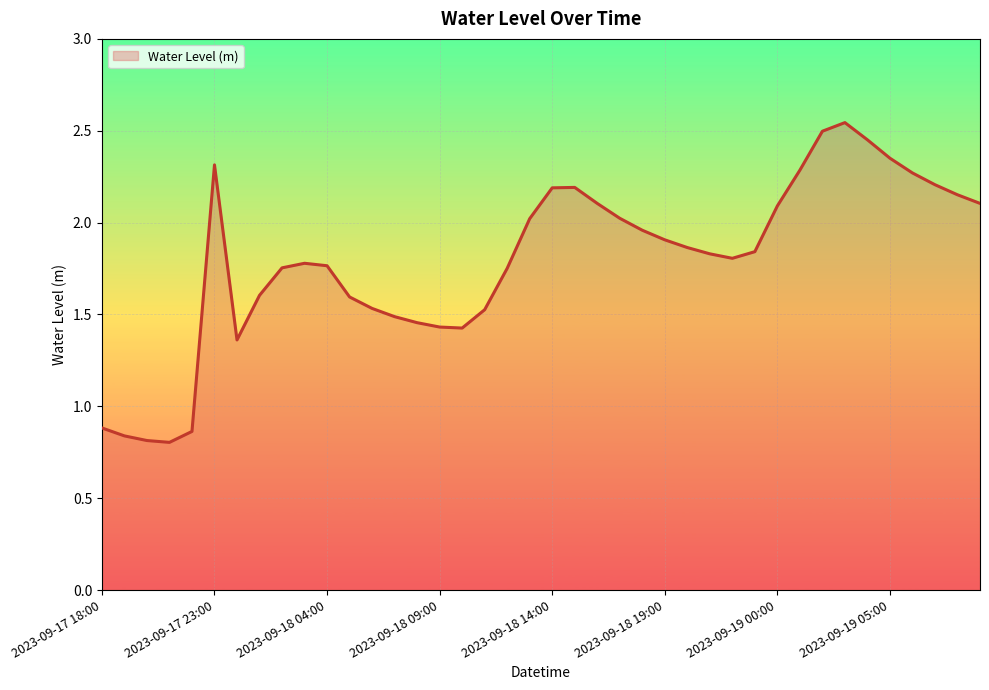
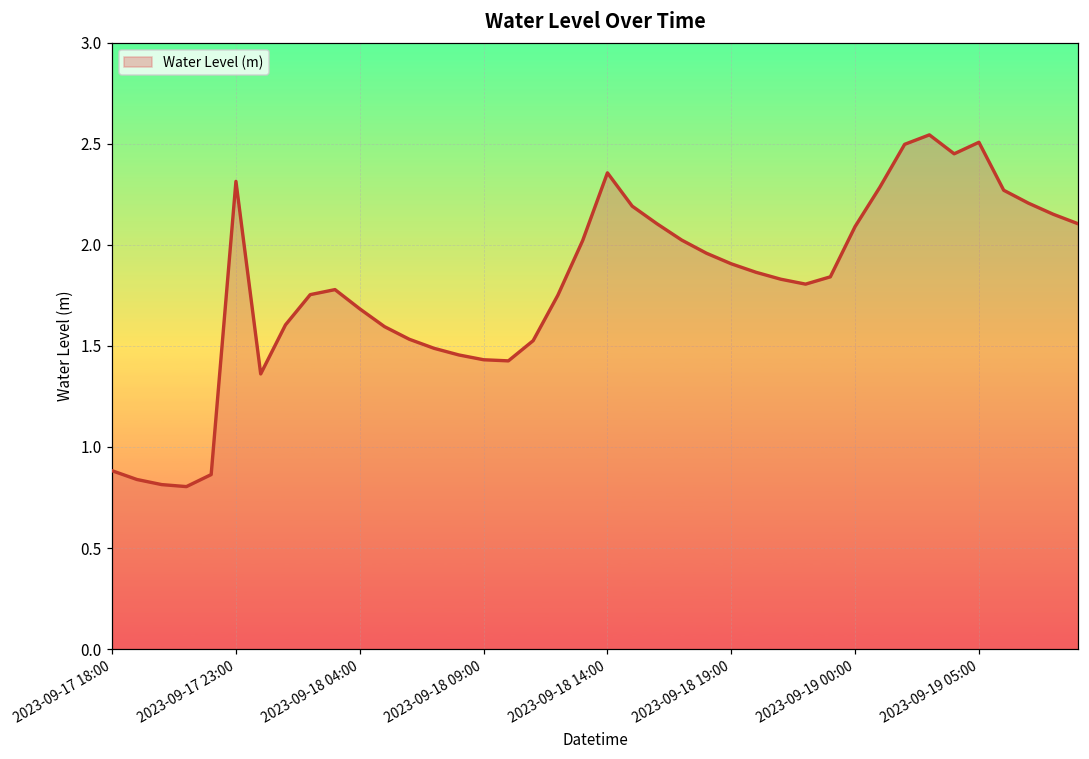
  {
    "2023-09-17 18:00": 0.88,
    "2023-09-17 23:00": 2.31,
-   "2023-09-18 04:00": 1.77,
+   "2023-09-18 04:00": 1.68,
    "2023-09-18 09:00": 1.43,
-   "2023-09-18 14:00": 2.19,
+   "2023-09-18 14:00": 2.36,
    "2023-09-18 19:00": 1.91,
    "2023-09-19 00:00": 2.09,
-   "2023-09-19 05:00": 2.35
+   "2023-09-19 05:00": 2.51
  }
